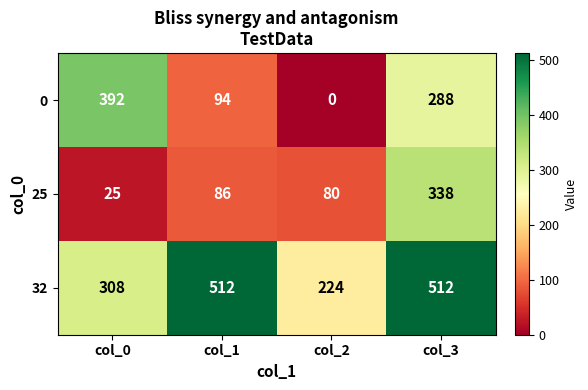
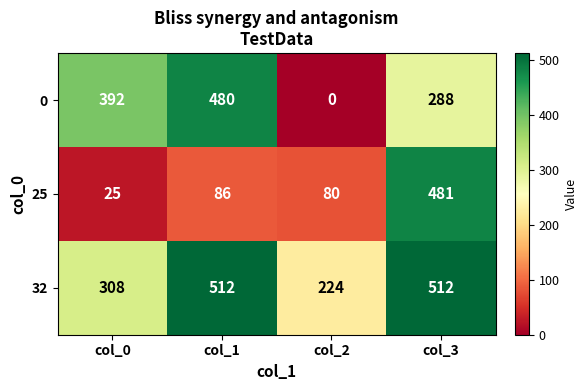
  {
    "0": {
      "col_0": 392,
-     "col_1": 94,
+     "col_1": 480,
      "col_2": 0,
      "col_3": 288
    },
    "25": {
      "col_0": 25,
      "col_1": 86,
      "col_2": 80,
-     "col_3": 338
+     "col_3": 481
    },
    "32": {
      "col_0": 308,
      "col_1": 512,
      "col_2": 224,
      "col_3": 512
    }
  }
